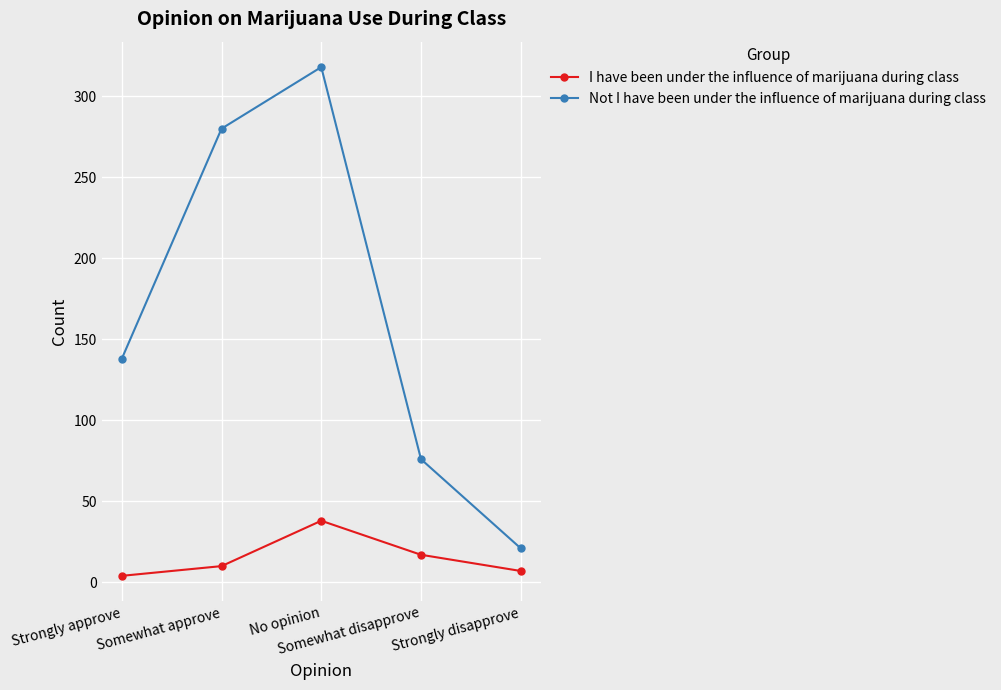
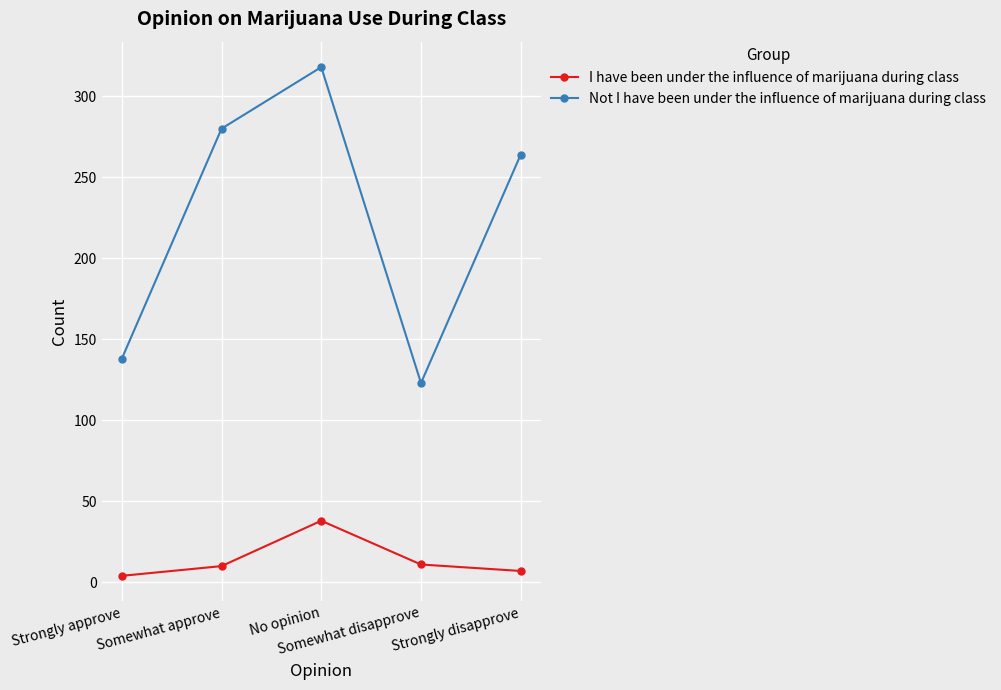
  {
    "I have been under the influence of marijuana during class": {
      "Strongly approve": 4,
      "Somewhat approve": 10,
      "No opinion": 38,
-     "Somewhat disapprove": 17,
+     "Somewhat disapprove": 11,
      "Strongly disapprove": 7
    },
    "Not I have been under the influence of marijuana during class": {
      "Strongly approve": 138,
      "Somewhat approve": 280,
      "No opinion": 318,
-     "Somewhat disapprove": 76,
-     "Strongly disapprove": 21
+     "Somewhat disapprove": 123,
+     "Strongly disapprove": 264
    }
  }
